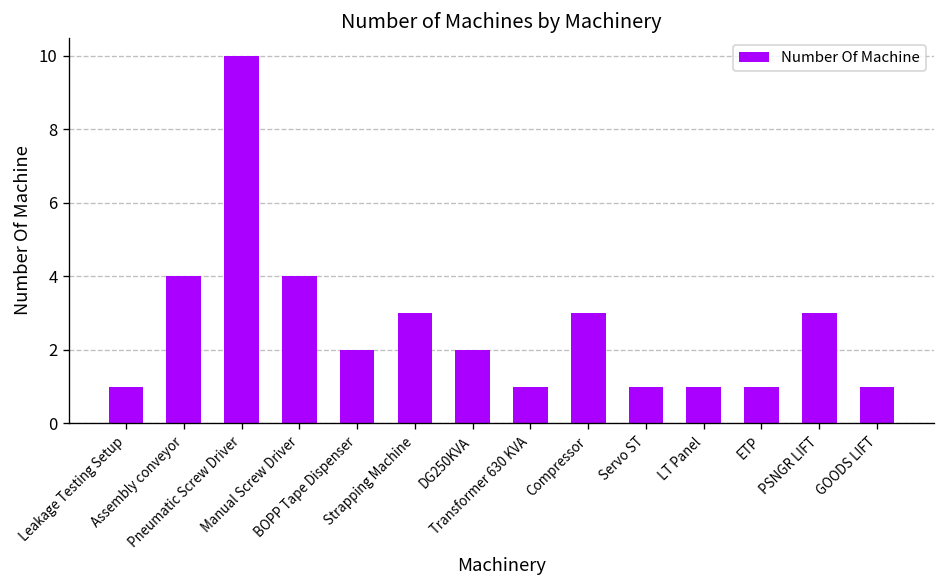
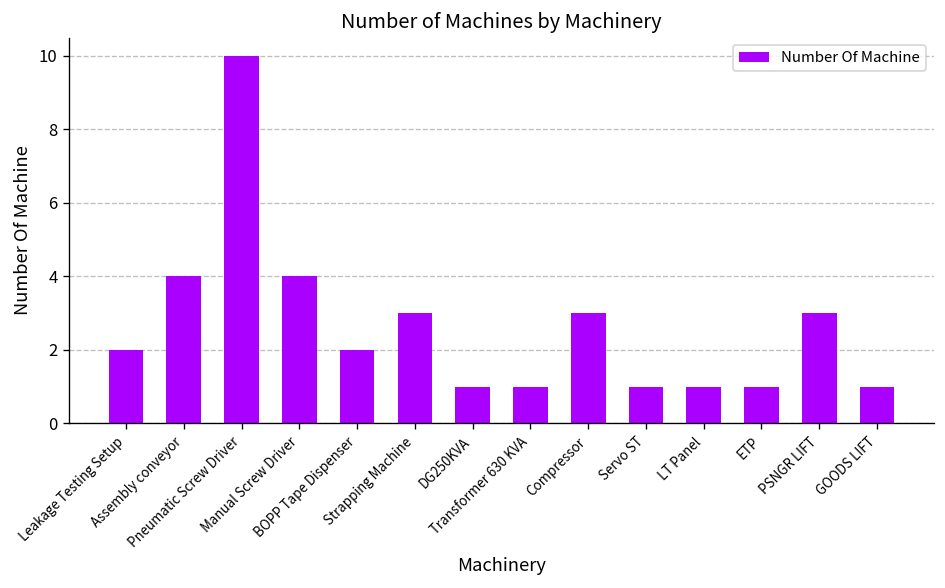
  {
-   "Leakage Testing Setup": 1,
+   "Leakage Testing Setup": 2,
    "Assembly conveyor": 4,
    "Pneumatic Screw Driver": 10,
    "Manual Screw Driver": 4,
    "BOPP Tape Dispenser": 2,
    "Strapping Machine": 3,
-   "DG250KVA": 2,
+   "DG250KVA": 1,
    "Transformer 630 KVA": 1,
    "Compressor": 3,
    "Servo ST": 1,
    "LT Panel": 1,
    "ETP": 1,
    "PSNGR LIFT": 3,
    "GOODS LIFT": 1
  }
